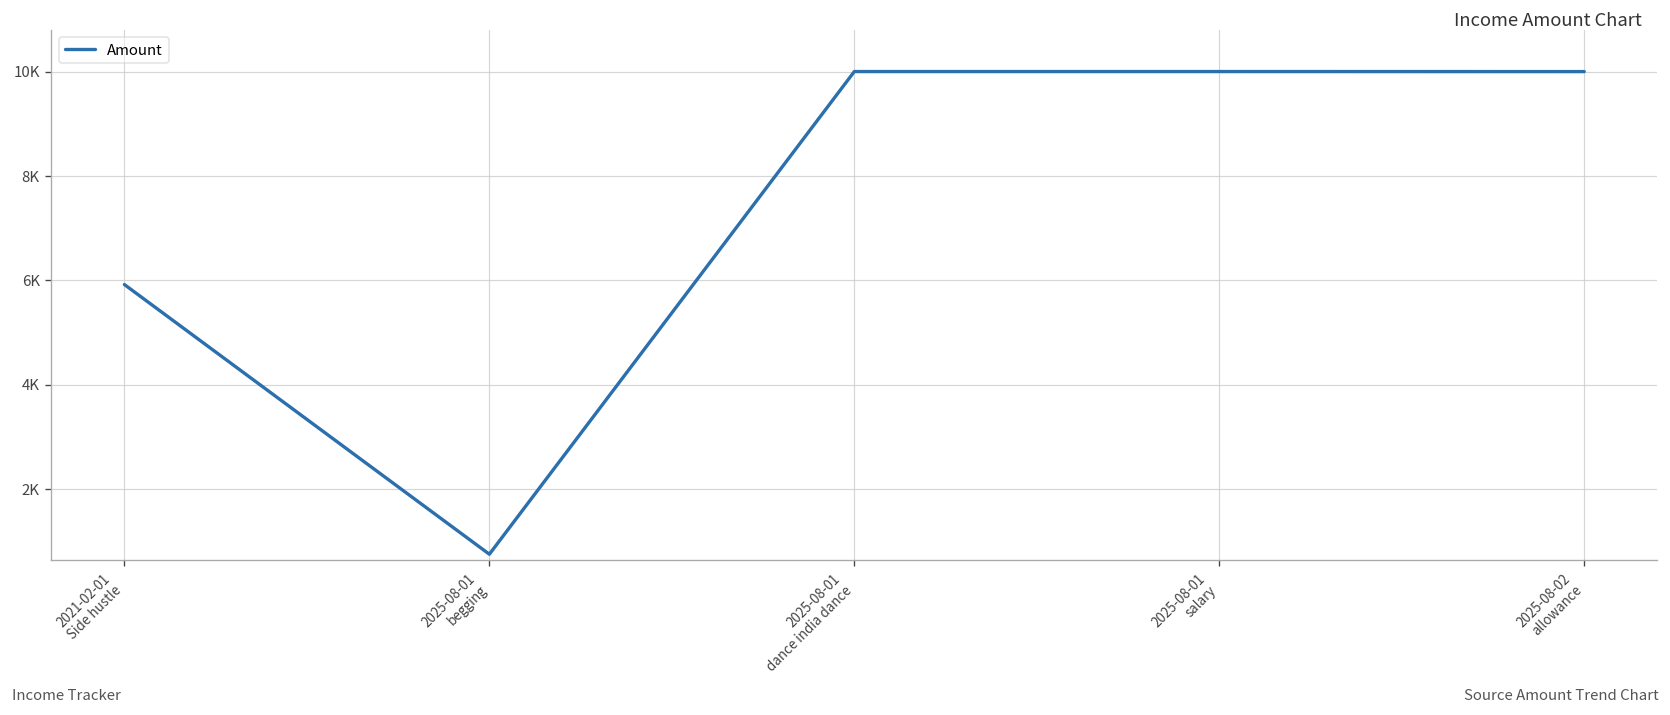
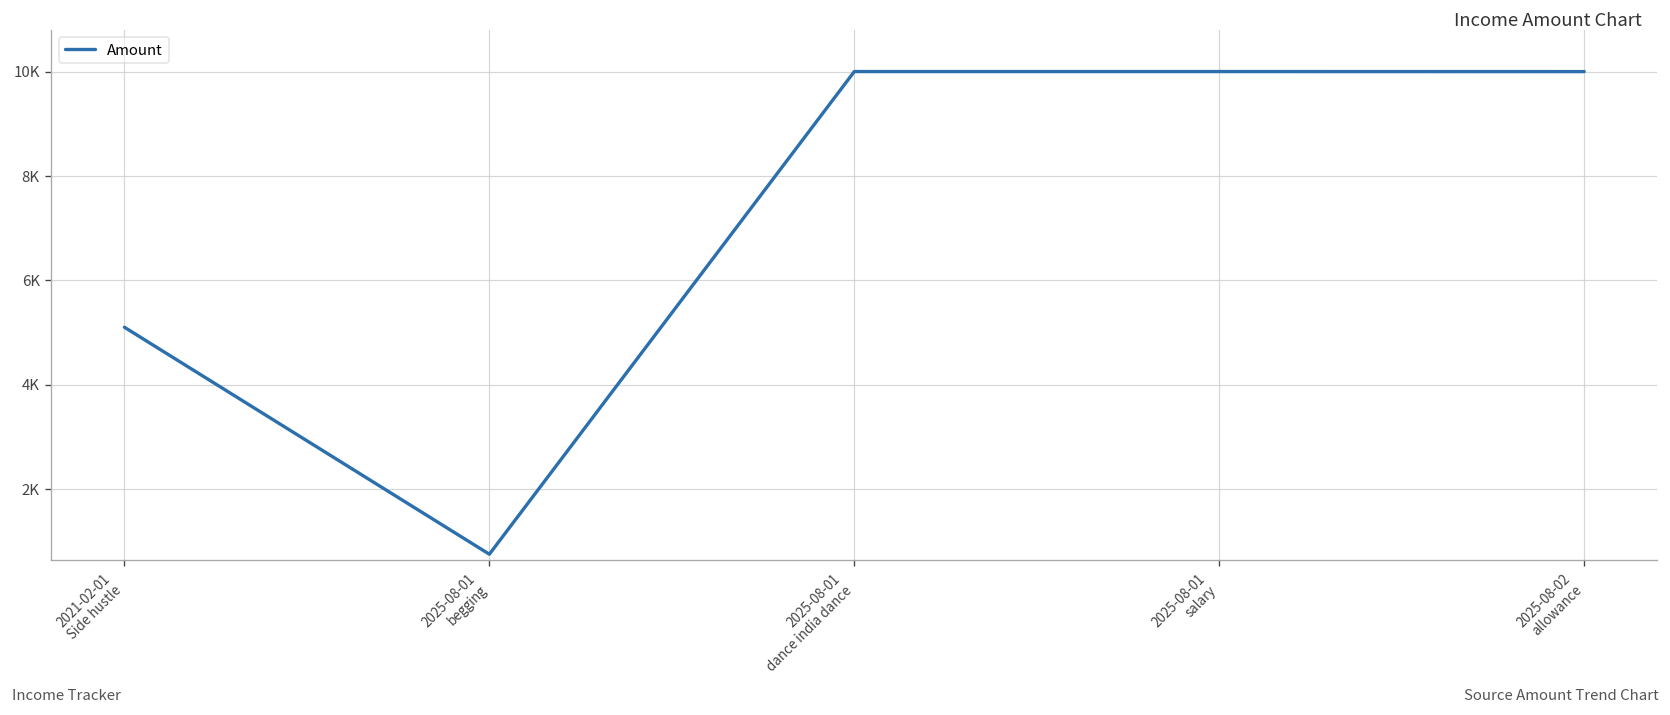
  {
-   "2021-02-01 Side hustle": 5900,
+   "2021-02-01 Side hustle": 5100,
    "2025-08-01 begging": 800,
    "2025-08-01 dance india dance": 10000,
    "2025-08-01 salary": 10000,
    "2025-08-02 allowance": 10000
  }
